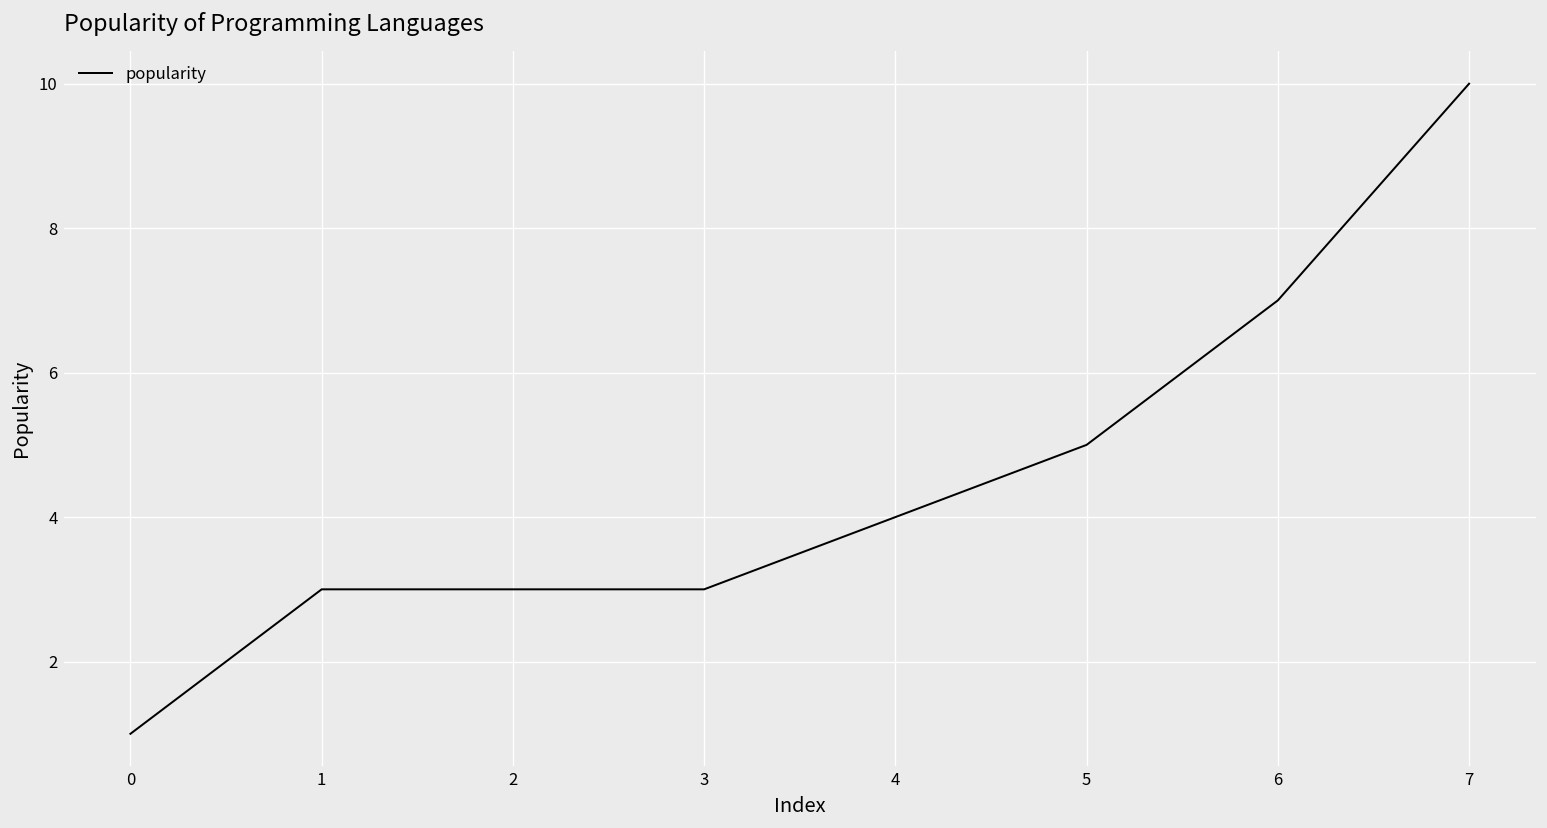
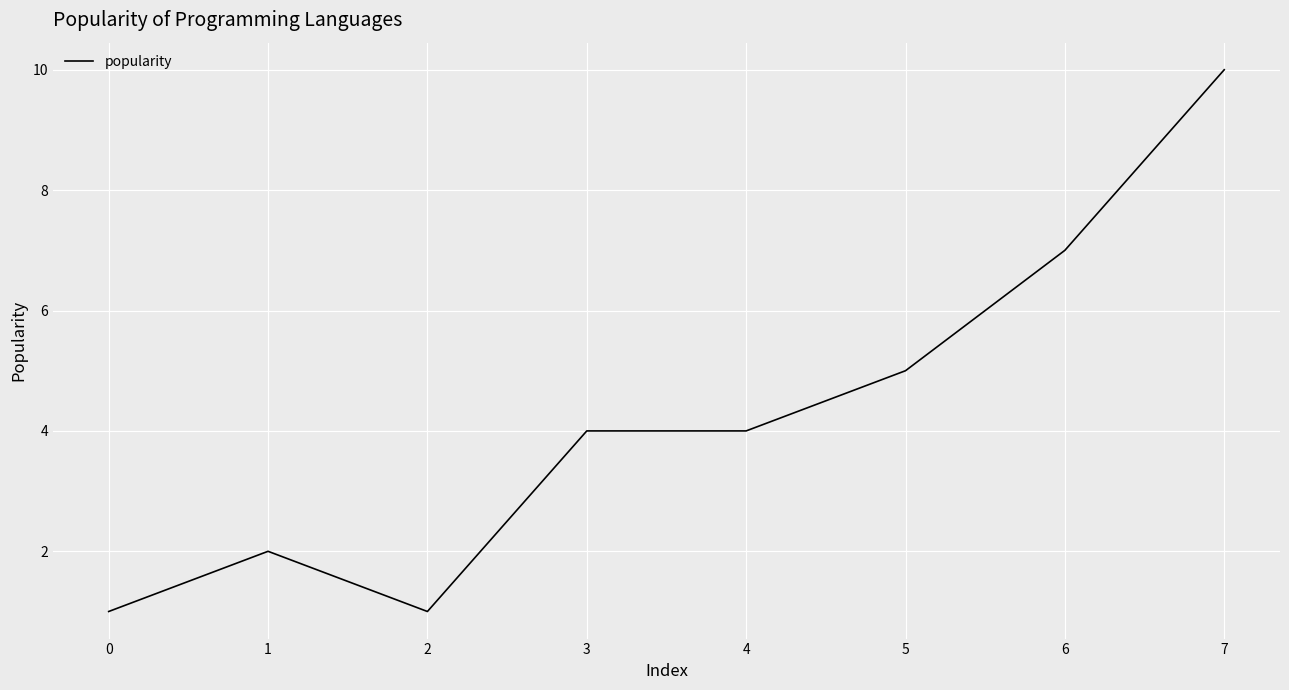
  {
    "0": 1,
-   "1": 3,
-   "2": 3,
-   "3": 3,
+   "1": 2,
+   "2": 1,
+   "3": 4,
    "4": 4,
    "5": 5,
    "6": 7,
    "7": 10
  }
